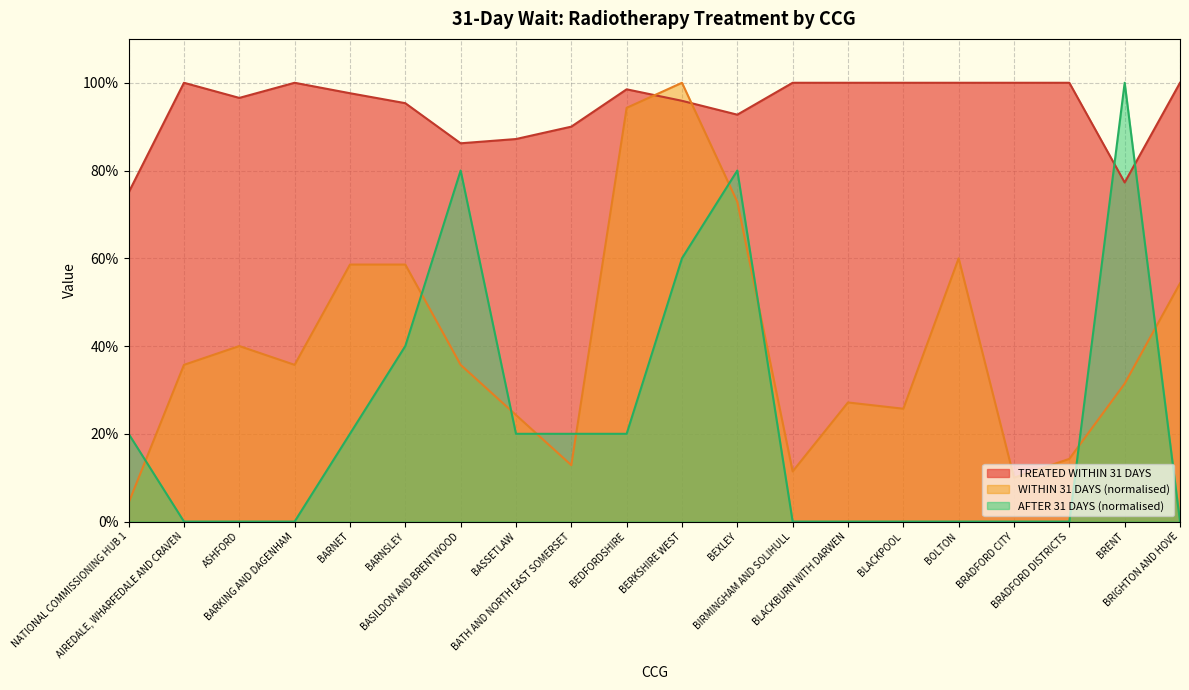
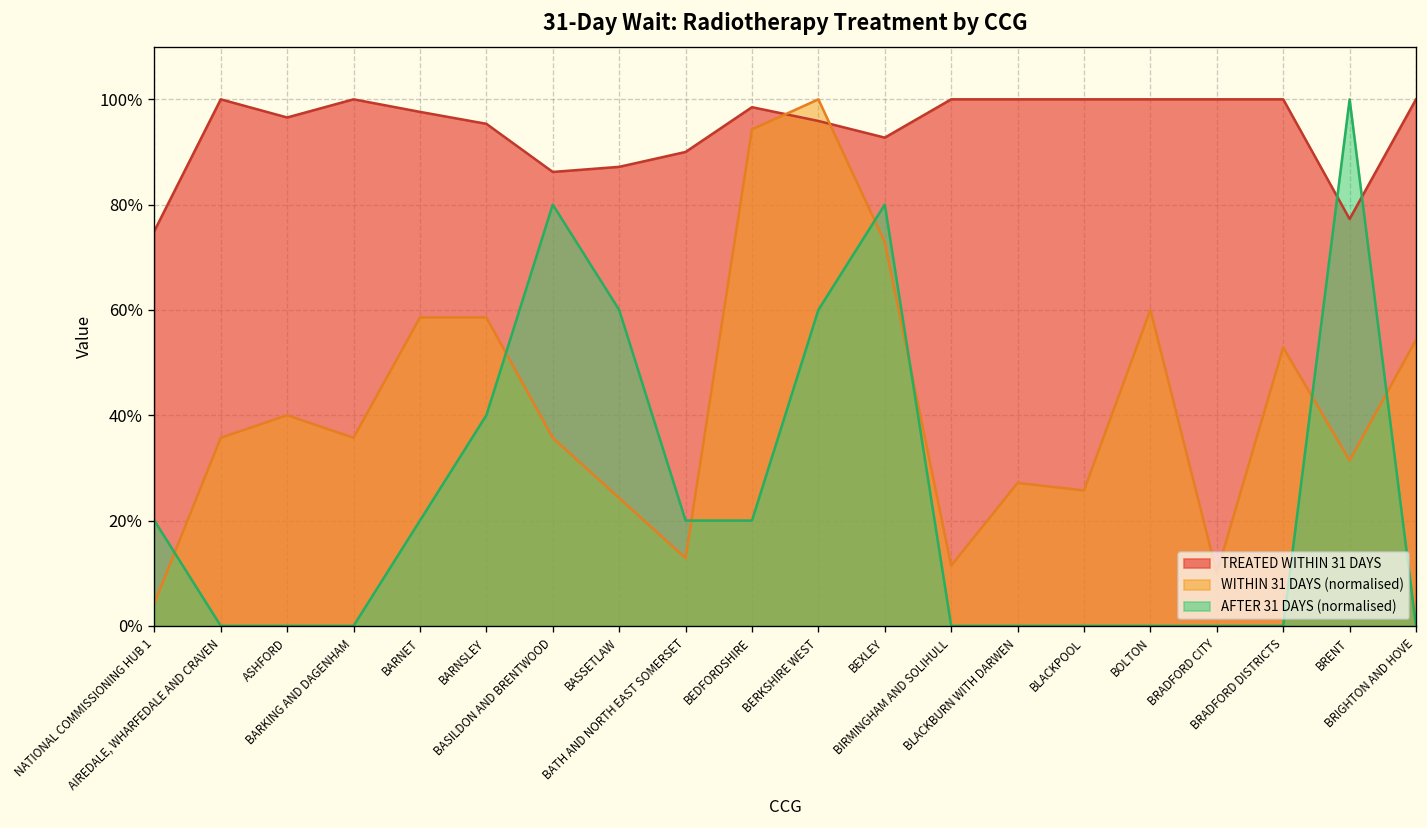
  {
    "TREATED WITHIN 31 DAYS": {
      "NATIONAL COMMISSIONING HUB 1": "75%",
      "AIREDALE, WHARFEDALE AND CRAVEN": "100%",
      "ASHFORD": "97%",
      "BARKING AND DAGENHAM": "100%",
      "BARNET": "98%",
      "BARNSLEY": "95%",
      "BASILDON AND BRENTWOOD": "86%",
      "BASSETLAW": "87%",
      "BATH AND NORTH EAST SOMERSET": "90%",
      "BEDFORDSHIRE": "99%",
      "BERKSHIRE WEST": "96%",
      "BEXLEY": "93%",
      "BIRMINGHAM AND SOLIHULL": "100%",
      "BLACKBURN WITH DARWEN": "100%",
      "BLACKPOOL": "100%",
      "BOLTON": "100%",
      "BRADFORD CITY": "100%",
      "BRADFORD DISTRICTS": "100%",
      "BRENT": "77%",
      "BRIGHTON AND HOVE": "100%"
    },
    "WITHIN 31 DAYS (normalised)": {
      "NATIONAL COMMISSIONING HUB 1": "4%",
      "AIREDALE, WHARFEDALE AND CRAVEN": "36%",
      "ASHFORD": "40%",
      "BARKING AND DAGENHAM": "36%",
      "BARNET": "59%",
      "BARNSLEY": "59%",
      "BASILDON AND BRENTWOOD": "36%",
      "BASSETLAW": "24%",
      "BATH AND NORTH EAST SOMERSET": "13%",
      "BEDFORDSHIRE": "94%",
      "BERKSHIRE WEST": "100%",
      "BEXLEY": "73%",
      "BIRMINGHAM AND SOLIHULL": "11%",
      "BLACKBURN WITH DARWEN": "27%",
      "BLACKPOOL": "26%",
      "BOLTON": "60%",
-     "BRADFORD DISTRICTS": "14%",
+     "BRADFORD DISTRICTS": "53%",
      "BRENT": "31%",
      "BRIGHTON AND HOVE": "54%"
    },
    "AFTER 31 DAYS (normalised)": {
      "NATIONAL COMMISSIONING HUB 1": "20%",
      "AIREDALE, WHARFEDALE AND CRAVEN": "0%",
      "ASHFORD": "0%",
      "BARKING AND DAGENHAM": "0%",
      "BARNET": "20%",
      "BARNSLEY": "40%",
      "BASILDON AND BRENTWOOD": "80%",
-     "BASSETLAW": "20%",
+     "BASSETLAW": "60%",
      "BATH AND NORTH EAST SOMERSET": "20%",
      "BEDFORDSHIRE": "20%",
      "BERKSHIRE WEST": "60%",
      "BEXLEY": "80%",
      "BIRMINGHAM AND SOLIHULL": "0%",
      "BLACKBURN WITH DARWEN": "0%",
      "BLACKPOOL": "0%",
      "BOLTON": "0%",
      "BRADFORD CITY": "0%",
      "BRADFORD DISTRICTS": "0%",
      "BRENT": "100%",
      "BRIGHTON AND HOVE": "0%"
    }
  }
